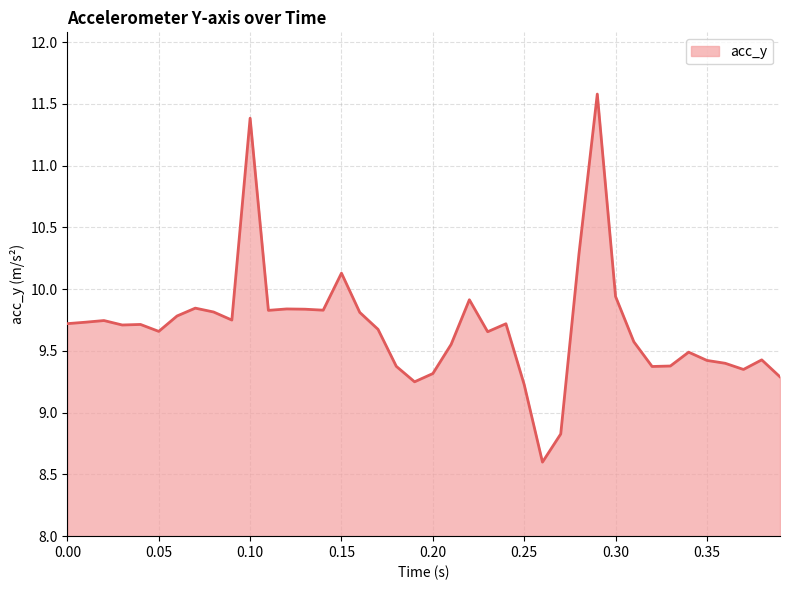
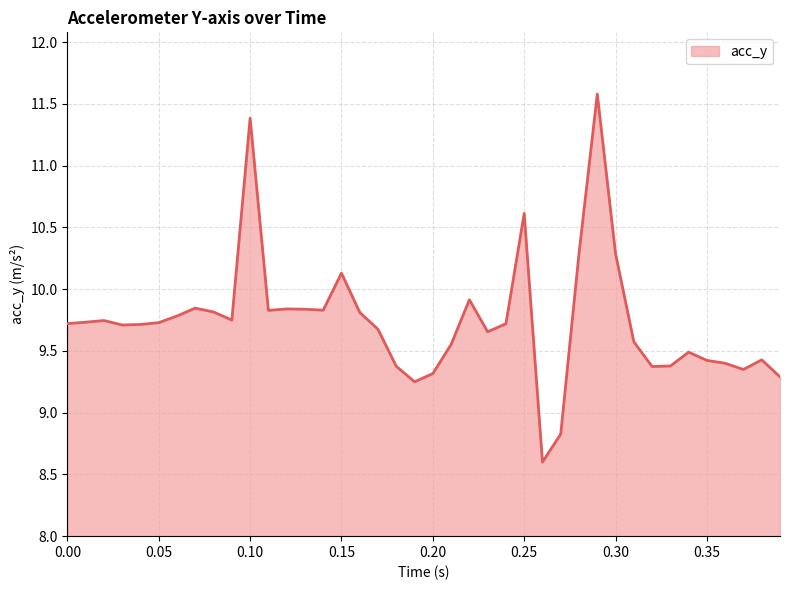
  {
    "0.00": 9.72,
-   "0.05": 9.66,
+   "0.05": 9.73,
    "0.10": 11.38,
    "0.15": 10.13,
    "0.20": 9.32,
-   "0.25": 9.23,
-   "0.30": 9.94,
+   "0.25": 10.61,
+   "0.30": 10.29,
    "0.35": 9.42
  }
